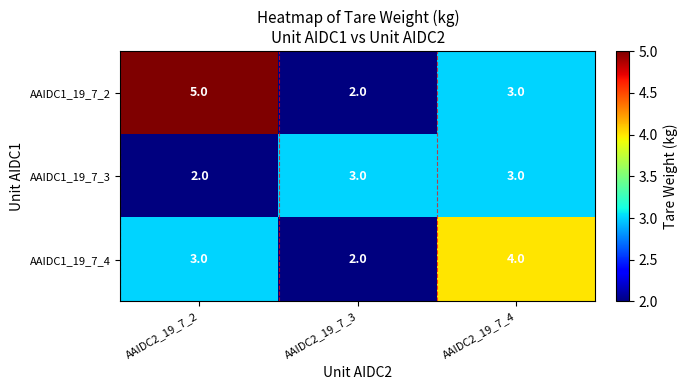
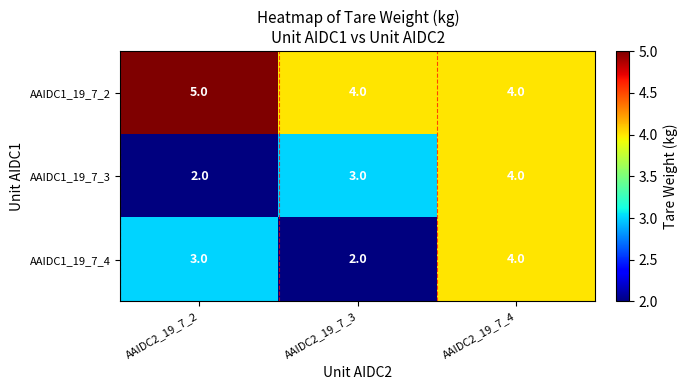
  {
    "AAIDC1_19_7_2": {
      "AAIDC2_19_7_2": 5.0,
-     "AAIDC2_19_7_3": 2.0,
-     "AAIDC2_19_7_4": 3.0
+     "AAIDC2_19_7_3": 4.0,
+     "AAIDC2_19_7_4": 4.0
    },
    "AAIDC1_19_7_3": {
      "AAIDC2_19_7_2": 2.0,
      "AAIDC2_19_7_3": 3.0,
-     "AAIDC2_19_7_4": 3.0
+     "AAIDC2_19_7_4": 4.0
    },
    "AAIDC1_19_7_4": {
      "AAIDC2_19_7_2": 3.0,
      "AAIDC2_19_7_3": 2.0,
      "AAIDC2_19_7_4": 4.0
    }
  }
